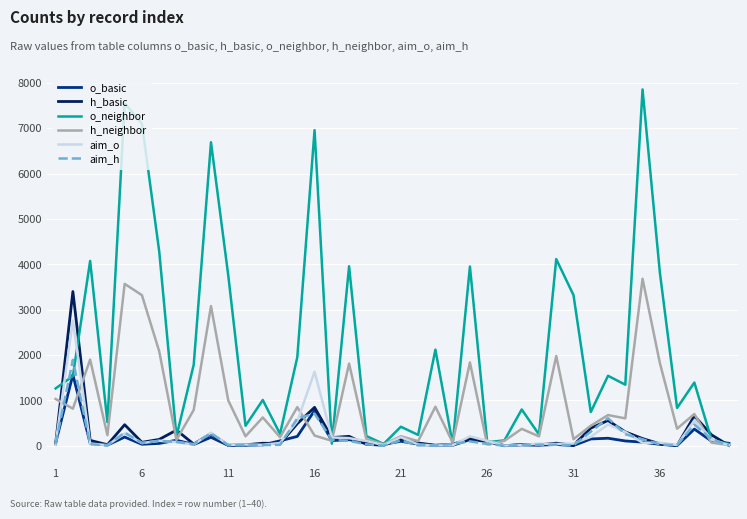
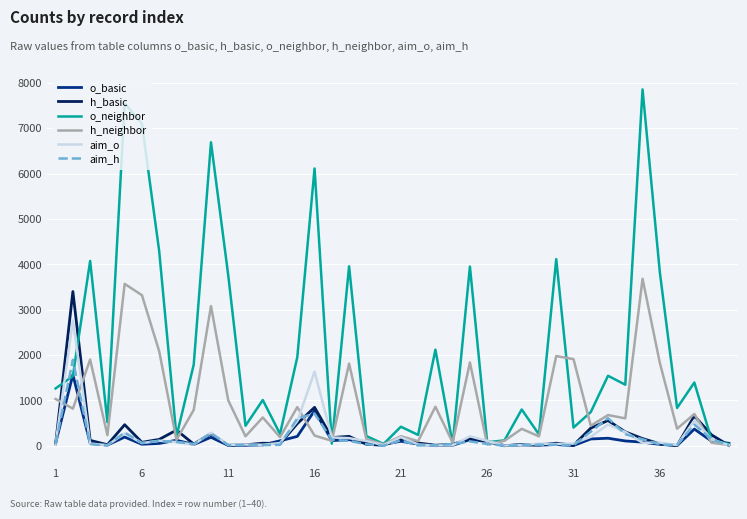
  {
    "o_neighbor": {
      "1": 1300,
      "11": 3800,
-     "16": 7000,
+     "16": 6100,
      "21": 400,
-     "31": 3300,
+     "31": 400,
      "36": 3800
    },
    "h_neighbor": {
      "1": 1000,
      "6": 3300,
      "11": 1000,
      "16": 200,
-     "31": 100,
+     "31": 1900,
      "36": 1800
    },
    "aim_o": {
      "16": 1600
    },
    "aim_h": {
      "16": 700
    }
  }
